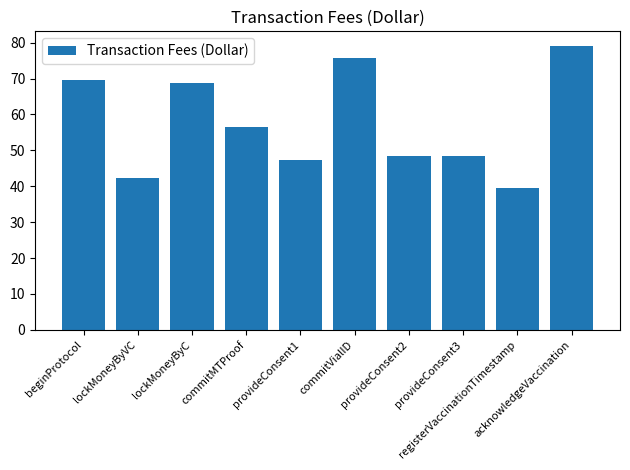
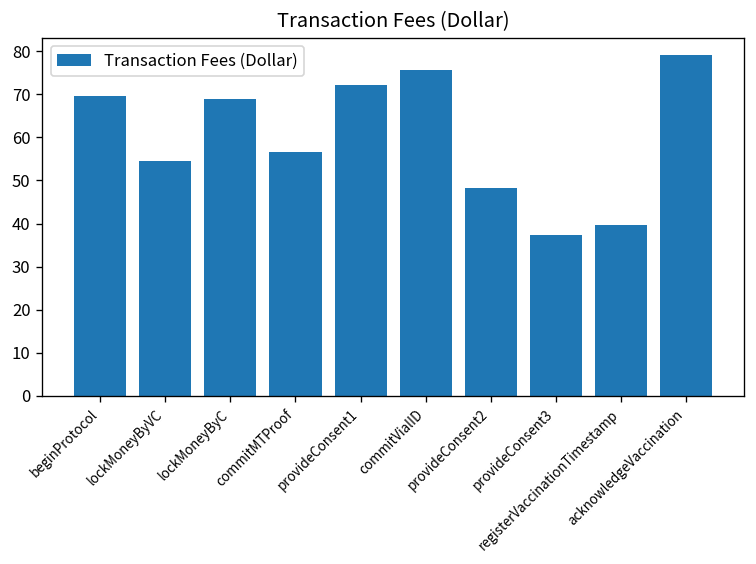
  {
    "beginProtocol": 70,
-   "lockMoneyByVC": 42,
+   "lockMoneyByVC": 55,
    "lockMoneyByC": 69,
    "commitMTProof": 57,
-   "provideConsent1": 47,
+   "provideConsent1": 72,
    "commitVialID": 76,
    "provideConsent2": 48,
-   "provideConsent3": 48,
+   "provideConsent3": 37,
    "registerVaccinationTimestamp": 40,
    "acknowledgeVaccination": 79
  }
